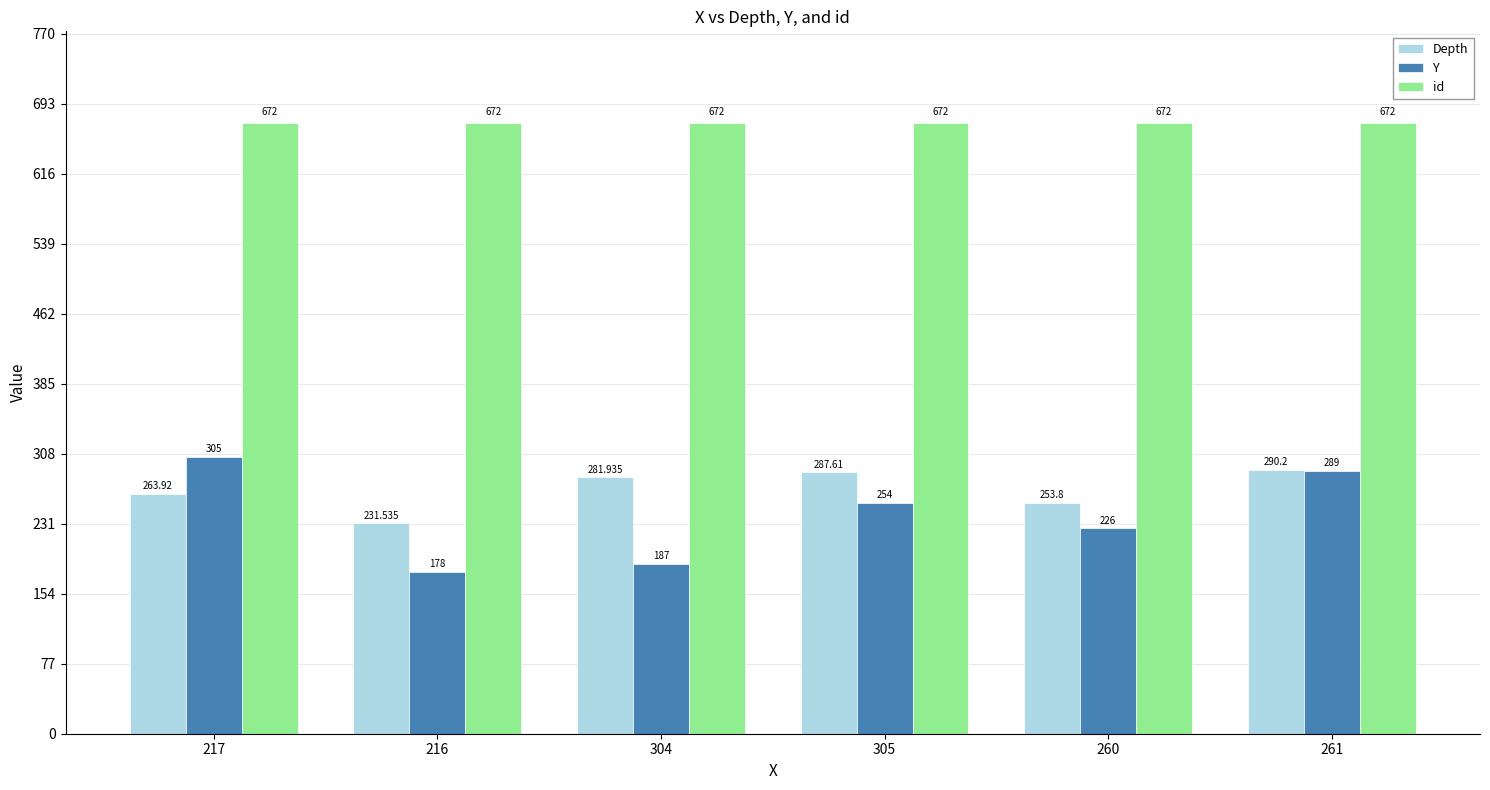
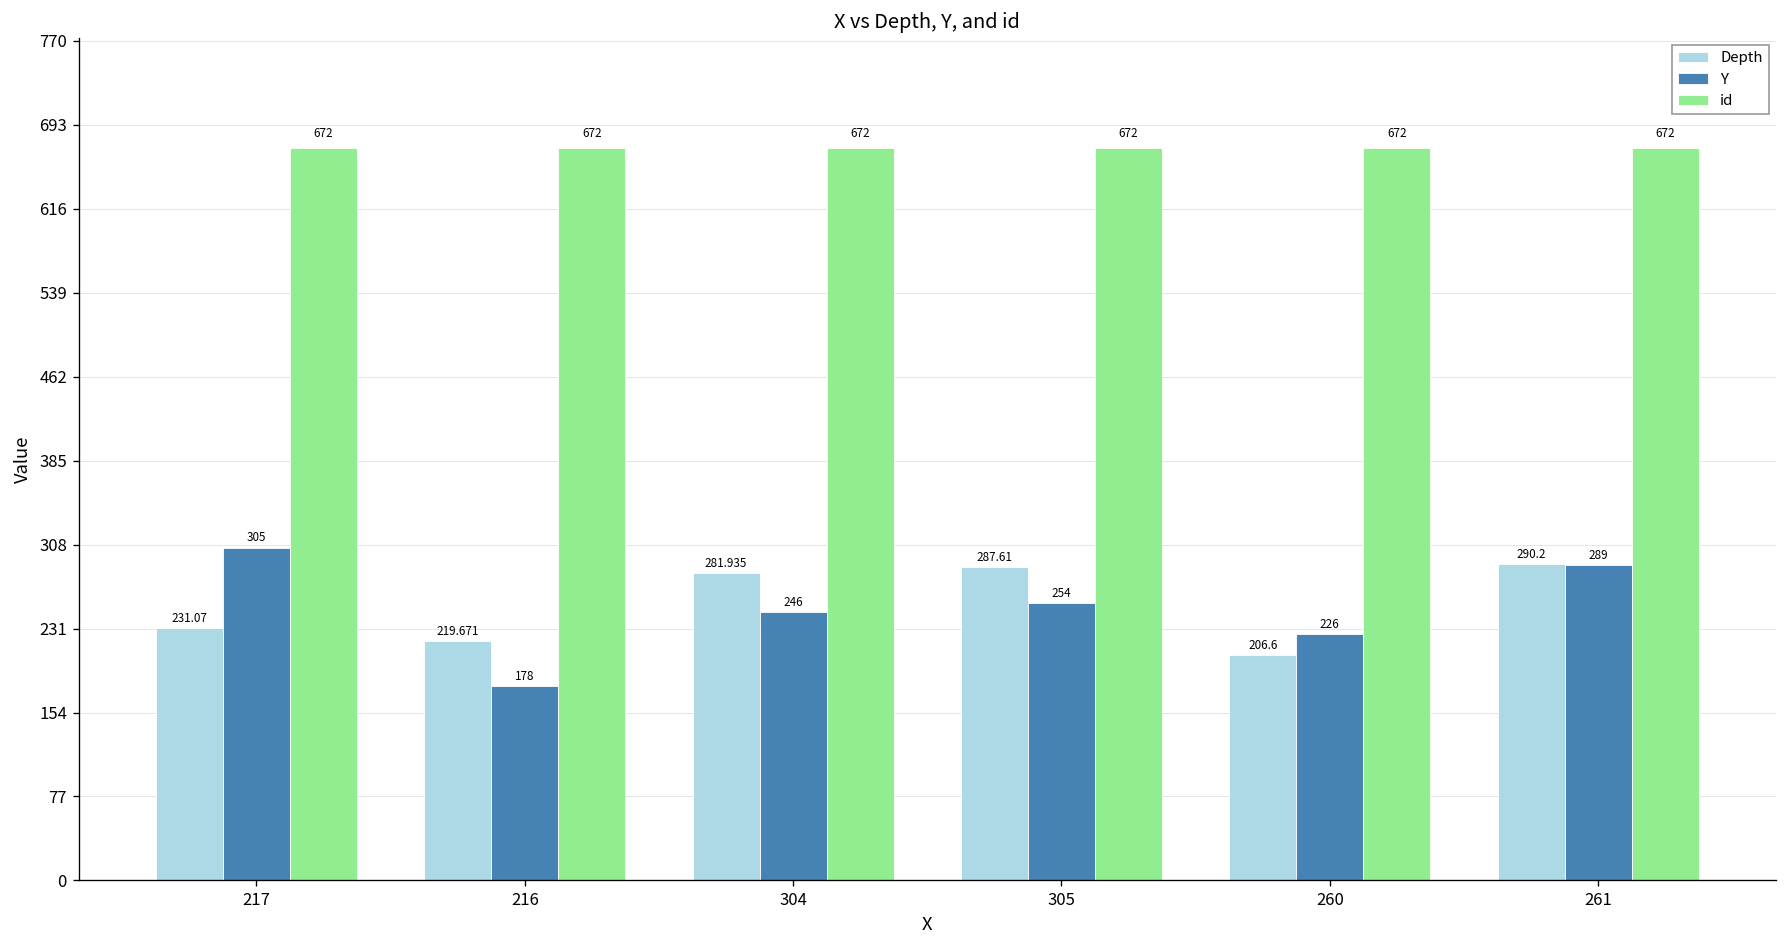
  {
    "Depth": {
-     "217": 263.92,
-     "216": 231.535,
+     "217": 231.07,
+     "216": 219.671,
      "304": 281.935,
      "305": 287.61,
-     "260": 253.8,
+     "260": 206.6,
      "261": 290.2
    },
    "Y": {
      "217": 305,
      "216": 178,
-     "304": 187,
+     "304": 246,
      "305": 254,
      "260": 226,
      "261": 289
    },
    "id": {
      "217": 672,
      "216": 672,
      "304": 672,
      "305": 672,
      "260": 672,
      "261": 672
    }
  }
